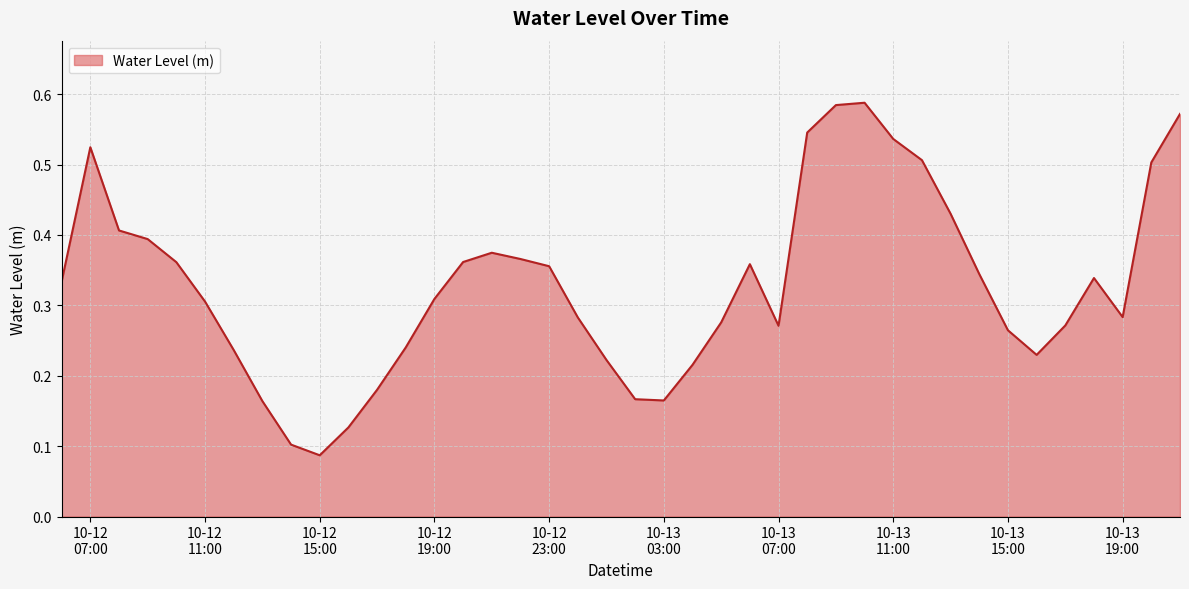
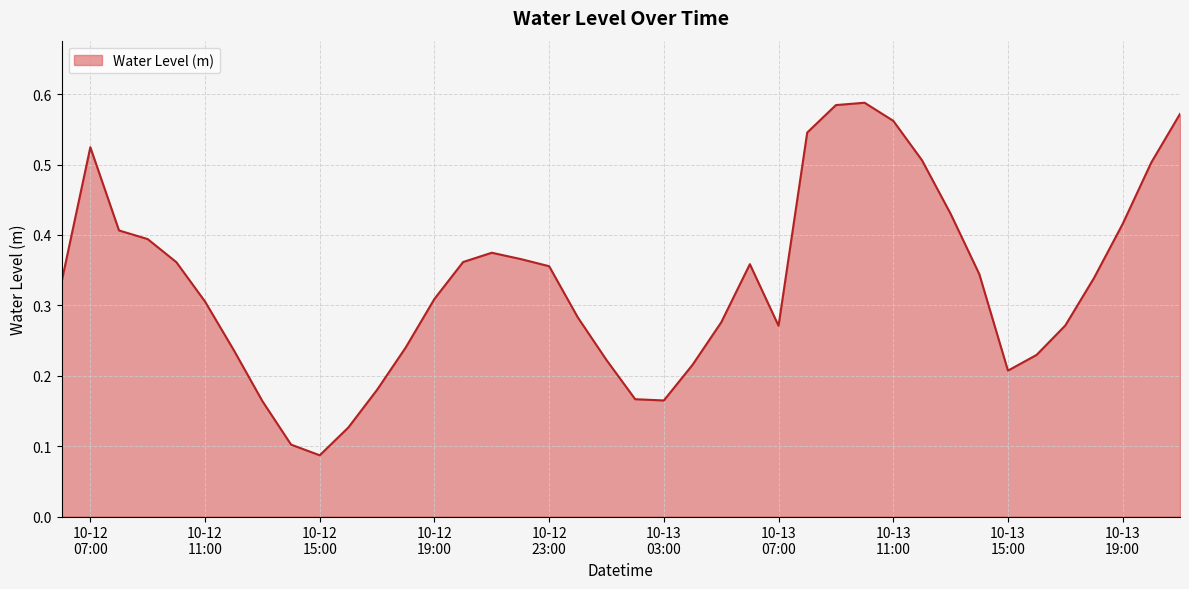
  {
    "10-12 07:00": 0.52,
    "10-12 11:00": 0.31,
    "10-12 15:00": 0.09,
    "10-12 19:00": 0.31,
    "10-12 23:00": 0.36,
    "10-13 03:00": 0.16,
    "10-13 07:00": 0.27,
-   "10-13 11:00": 0.54,
-   "10-13 15:00": 0.26,
-   "10-13 19:00": 0.28
+   "10-13 11:00": 0.56,
+   "10-13 15:00": 0.21,
+   "10-13 19:00": 0.42
  }
